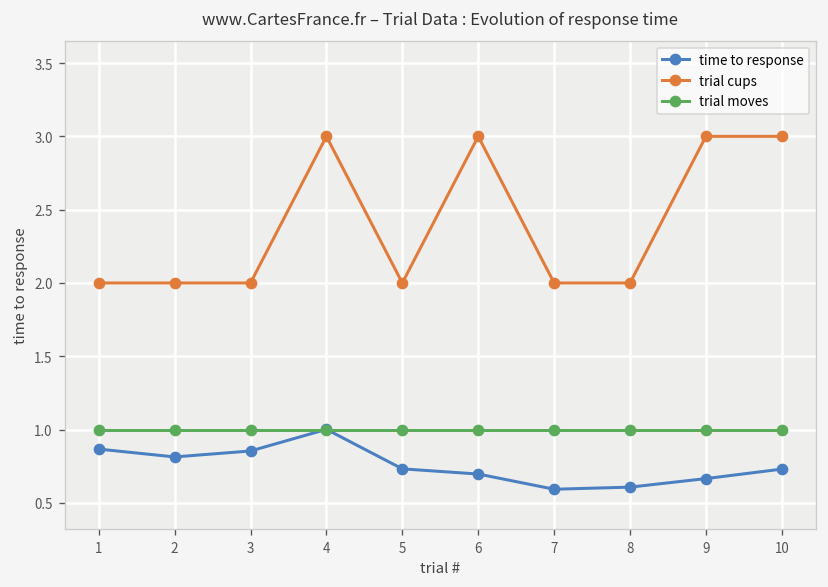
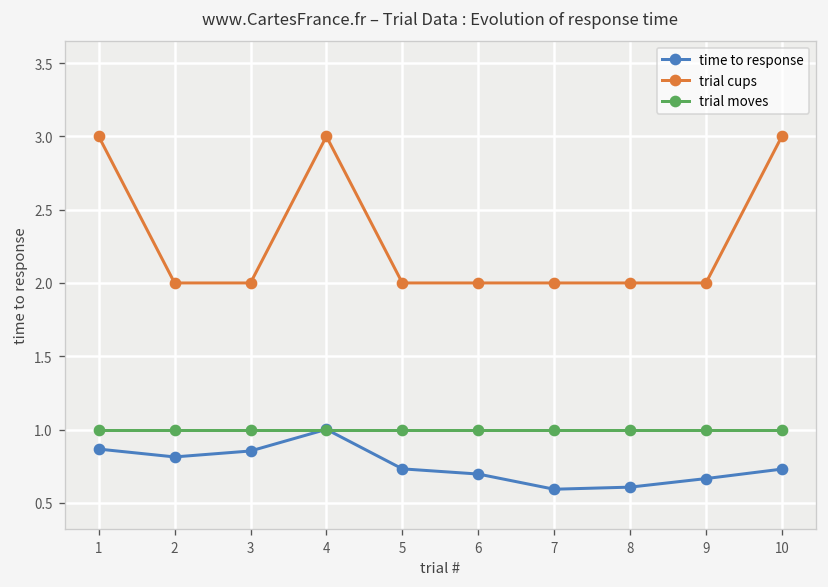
  {
    "trial cups": {
-     "1": 2,
+     "1": 3,
      "2": 2,
      "3": 2,
      "4": 3,
      "5": 2,
-     "6": 3,
+     "6": 2,
      "7": 2,
      "8": 2,
-     "9": 3,
+     "9": 2,
      "10": 3
    },
    "trial moves": {
      "1": 1,
      "2": 1,
      "3": 1,
      "5": 1,
      "6": 1,
      "7": 1,
      "8": 1,
      "9": 1,
      "10": 1
    }
  }
